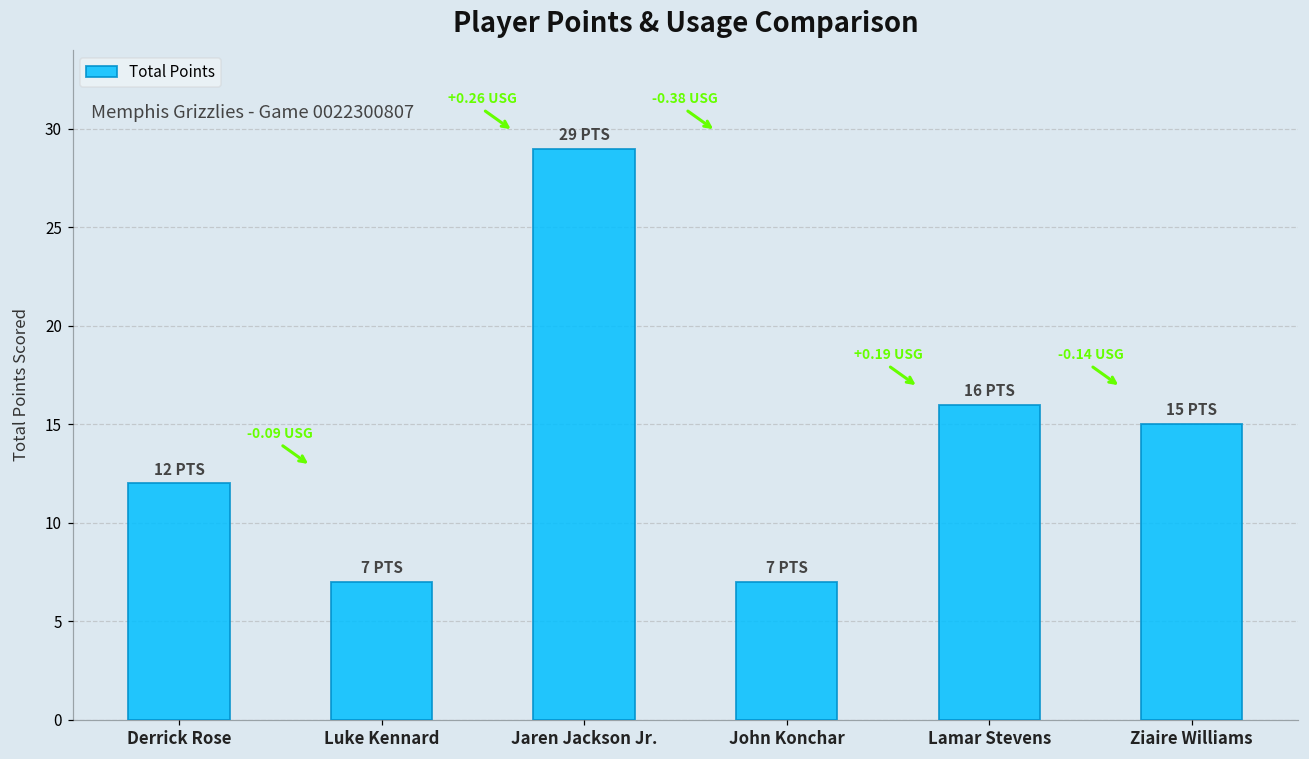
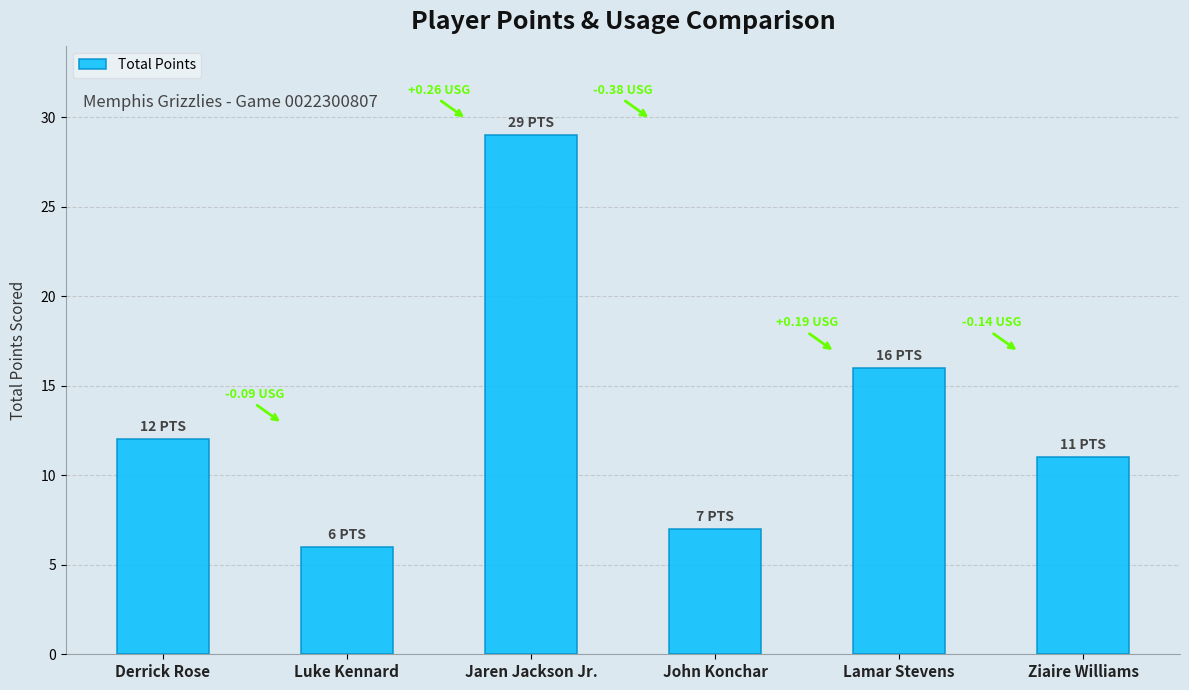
  {
    "Derrick Rose": 12,
-   "Luke Kennard": 7,
+   "Luke Kennard": 6,
    "Jaren Jackson Jr.": 29,
    "John Konchar": 7,
    "Lamar Stevens": 16,
-   "Ziaire Williams": 15
+   "Ziaire Williams": 11
  }
